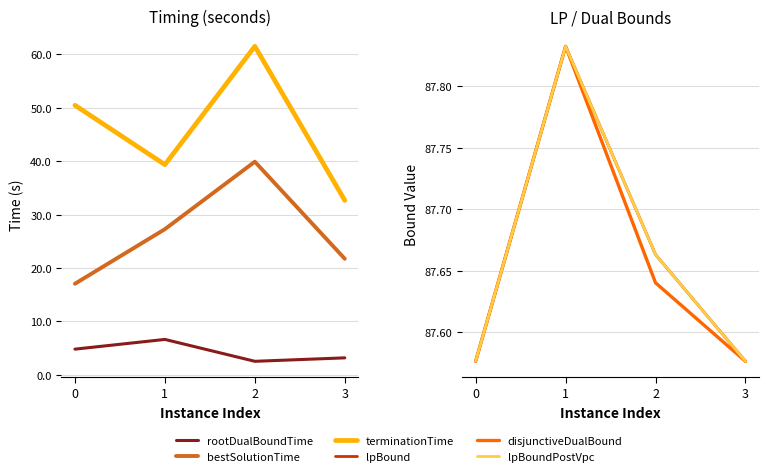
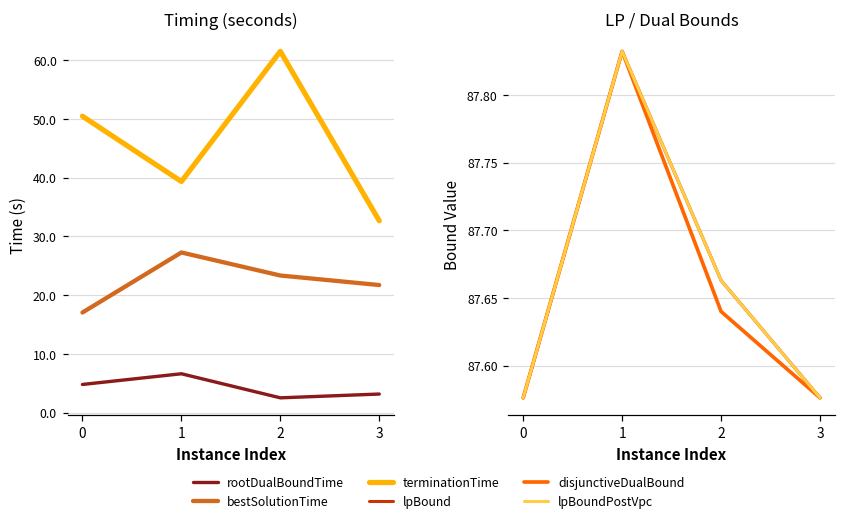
  {
    "Timing (seconds)": {
      "rootDualBoundTime": {
        "0": 5,
        "1": 7,
        "2": 3,
        "3": 3
      },
      "bestSolutionTime": {
        "0": 17,
        "1": 27,
-       "2": 40,
+       "2": 23,
        "3": 22
      },
      "terminationTime": {
        "0": 50,
        "1": 39,
        "2": 61,
        "3": 33
      }
    },
    "LP / Dual Bounds": {
      "lpBoundPostVpc": {
        "2": 87.663
      },
      "disjunctiveDualBound": {
        "2": 87.640
      }
    }
  }
